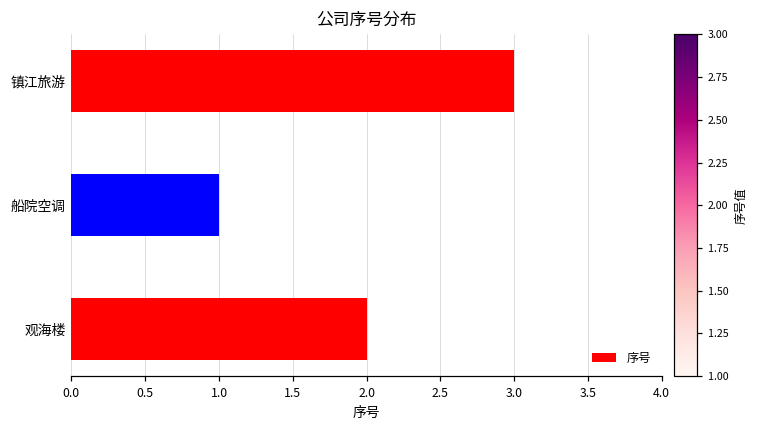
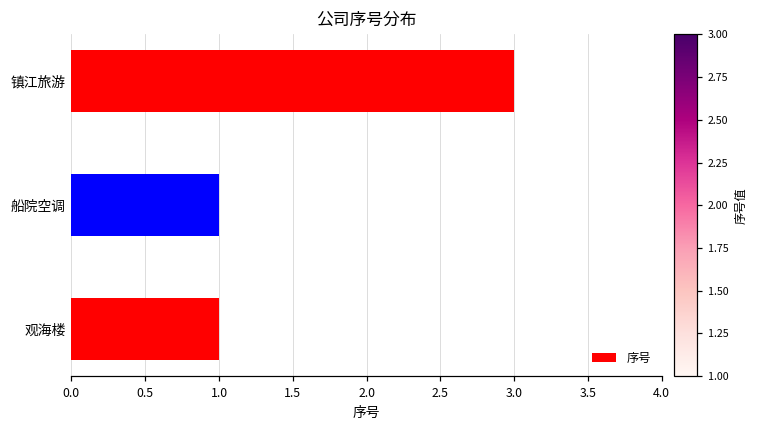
  {
    "镇江旅游": 3,
    "船院空调": 1,
-   "观海楼": 2
+   "观海楼": 1
  }
